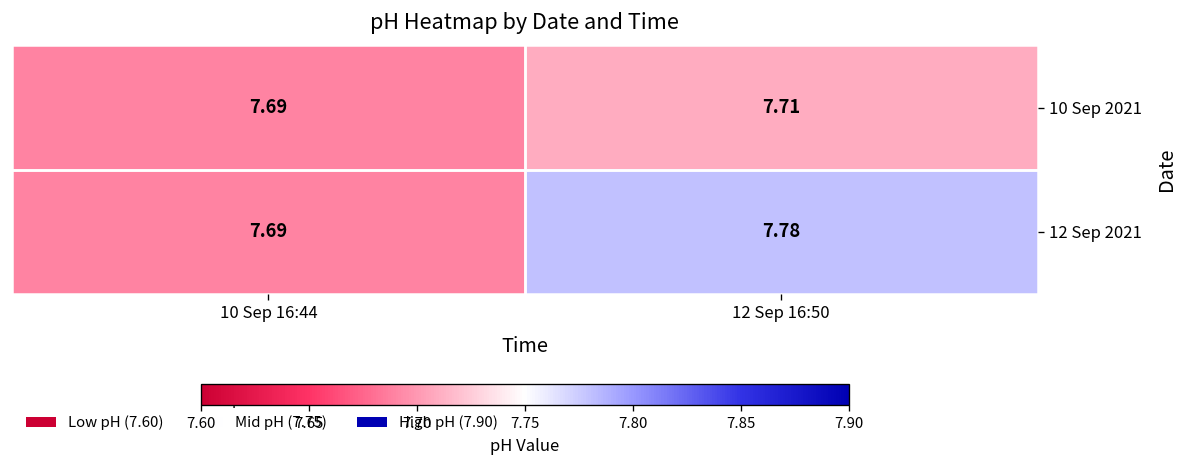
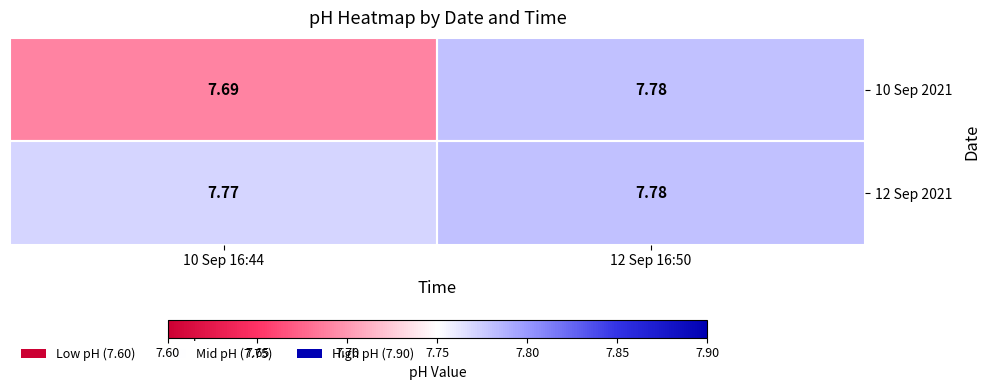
  {
    "10 Sep 2021": {
      "10 Sep 16:44": 7.69,
-     "12 Sep 16:50": 7.71
+     "12 Sep 16:50": 7.78
    },
    "12 Sep 2021": {
-     "10 Sep 16:44": 7.69,
+     "10 Sep 16:44": 7.77,
      "12 Sep 16:50": 7.78
    }
  }
